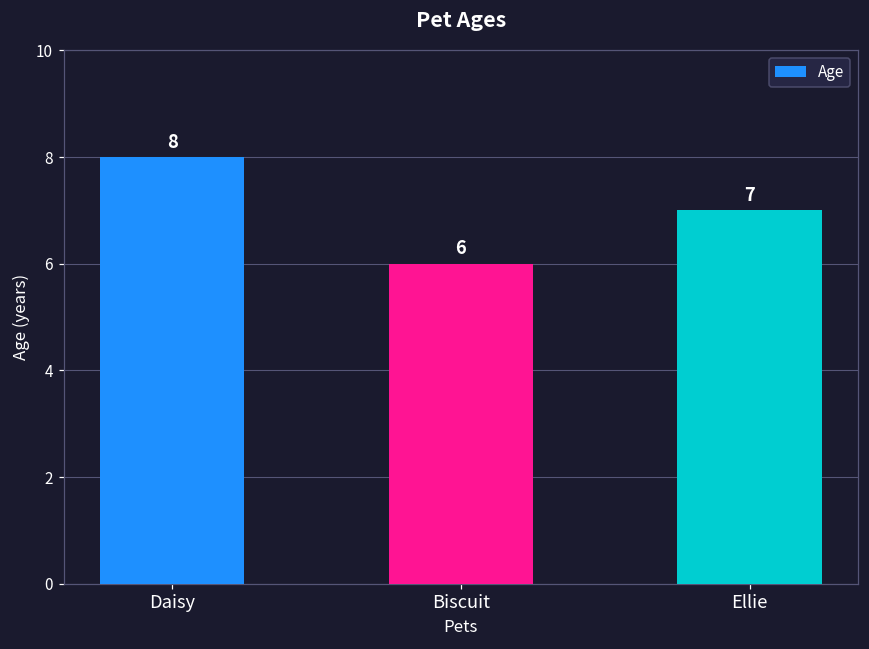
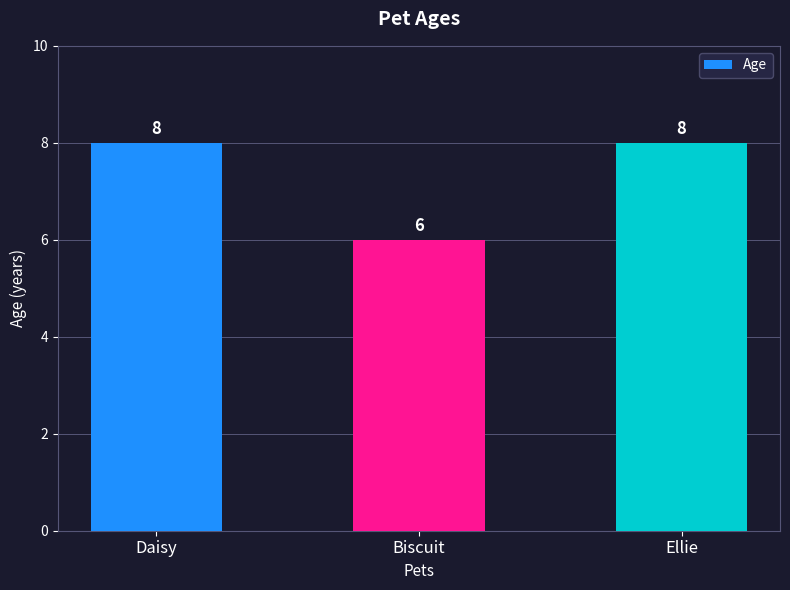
  {
    "Daisy": 8,
    "Biscuit": 6,
-   "Ellie": 7
+   "Ellie": 8
  }
